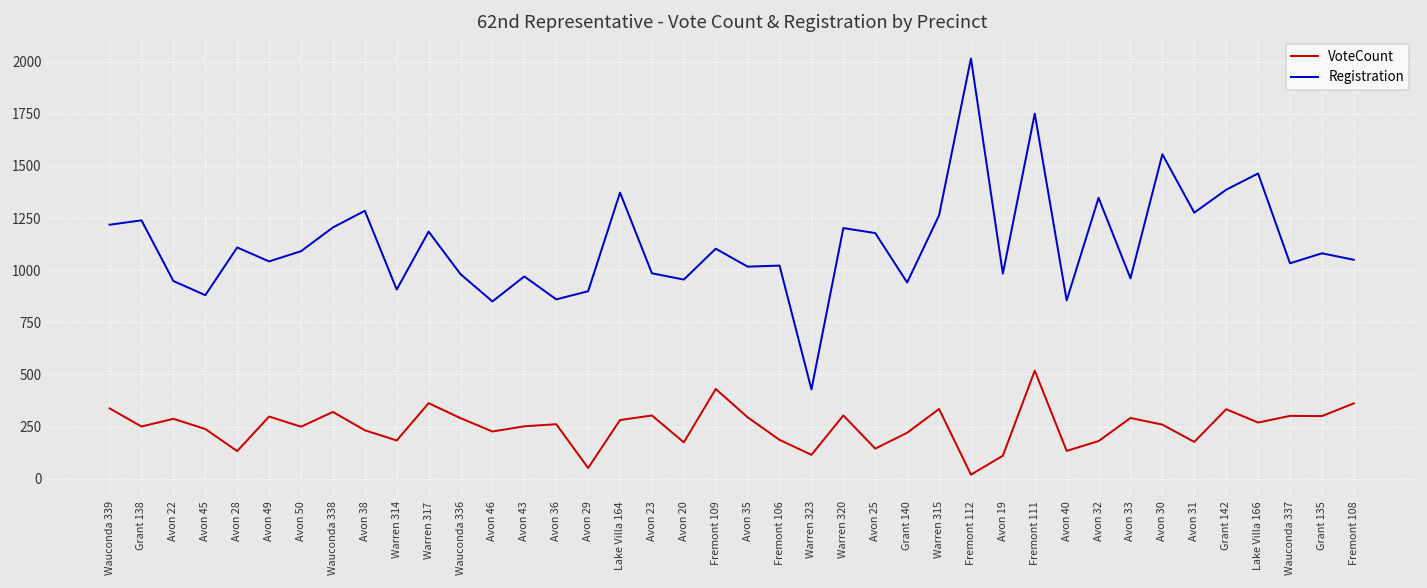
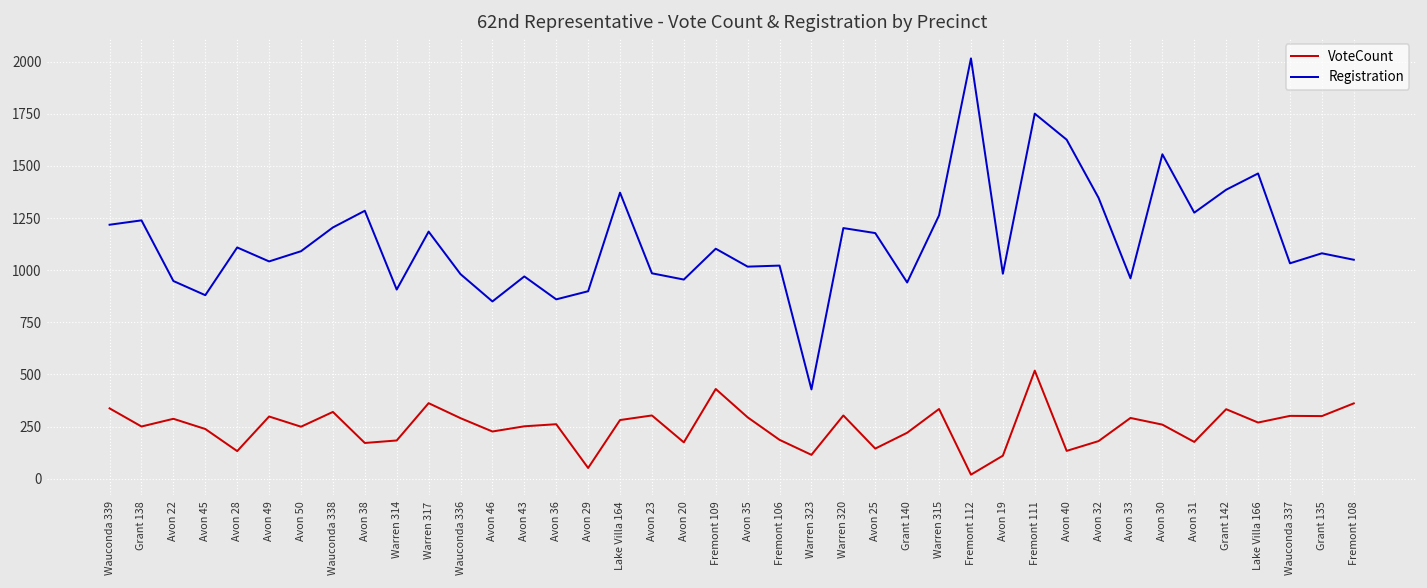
  {
    "VoteCount": {
      "Wauconda 339": 340,
      "Grant 138": 250,
      "Avon 22": 290,
      "Avon 45": 240,
      "Avon 28": 130,
      "Avon 49": 300,
      "Avon 50": 250,
      "Wauconda 338": 320,
-     "Avon 38": 230,
+     "Avon 38": 170,
      "Warren 314": 180,
      "Warren 317": 360,
      "Wauconda 336": 290,
      "Avon 46": 230,
      "Avon 43": 250,
      "Avon 36": 260,
      "Avon 29": 50,
      "Lake Villa 164": 280,
      "Avon 23": 300,
      "Avon 20": 170,
      "Fremont 109": 430,
      "Avon 35": 290,
      "Fremont 106": 190,
      "Warren 323": 110,
      "Warren 320": 300,
      "Avon 25": 140,
      "Grant 140": 220,
      "Warren 315": 330,
      "Fremont 112": 20,
      "Avon 19": 110,
      "Fremont 111": 520,
      "Avon 40": 130,
      "Avon 32": 180,
      "Avon 33": 290,
      "Avon 30": 260,
      "Avon 31": 180,
      "Grant 142": 330,
      "Lake Villa 166": 270,
      "Wauconda 337": 300,
      "Grant 135": 300,
      "Fremont 108": 360
    },
    "Registration": {
      "Wauconda 339": 1220,
      "Grant 138": 1240,
      "Avon 22": 950,
      "Avon 45": 880,
      "Avon 28": 1110,
      "Avon 49": 1040,
      "Avon 50": 1090,
      "Wauconda 338": 1210,
      "Avon 38": 1290,
      "Warren 314": 910,
      "Warren 317": 1190,
      "Wauconda 336": 980,
      "Avon 46": 850,
      "Avon 43": 970,
      "Avon 36": 860,
      "Avon 29": 900,
      "Lake Villa 164": 1370,
      "Avon 23": 990,
      "Avon 20": 960,
      "Fremont 109": 1100,
      "Avon 35": 1020,
      "Fremont 106": 1020,
      "Warren 323": 430,
      "Warren 320": 1200,
      "Avon 25": 1180,
      "Grant 140": 940,
      "Warren 315": 1260,
      "Fremont 112": 2020,
      "Avon 19": 980,
      "Fremont 111": 1750,
-     "Avon 40": 860,
+     "Avon 40": 1630,
      "Avon 32": 1350,
      "Avon 33": 960,
      "Avon 30": 1560,
      "Avon 31": 1280,
      "Grant 142": 1390,
      "Lake Villa 166": 1460,
      "Wauconda 337": 1030,
      "Grant 135": 1080,
      "Fremont 108": 1050
    }
  }
